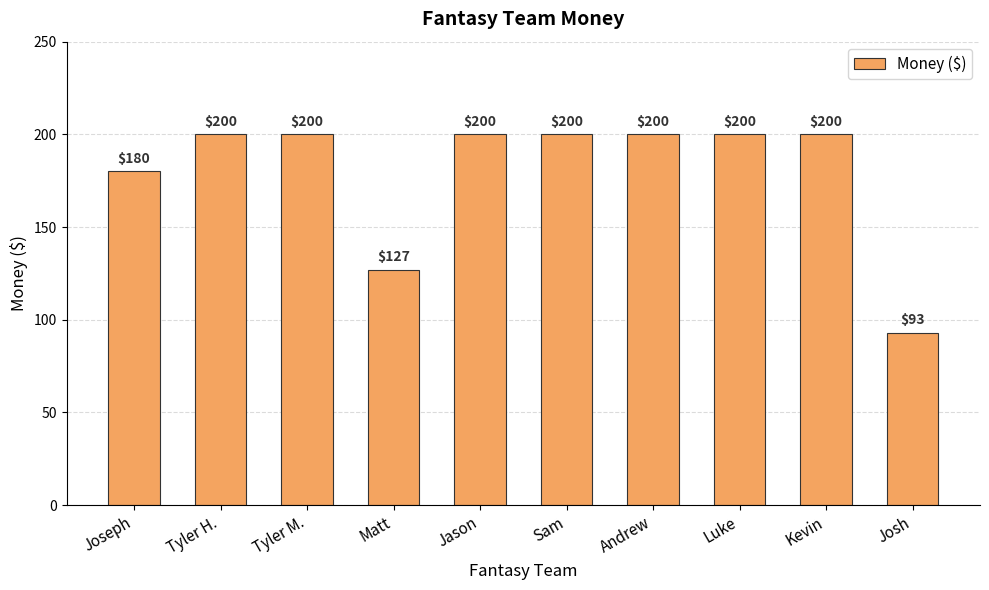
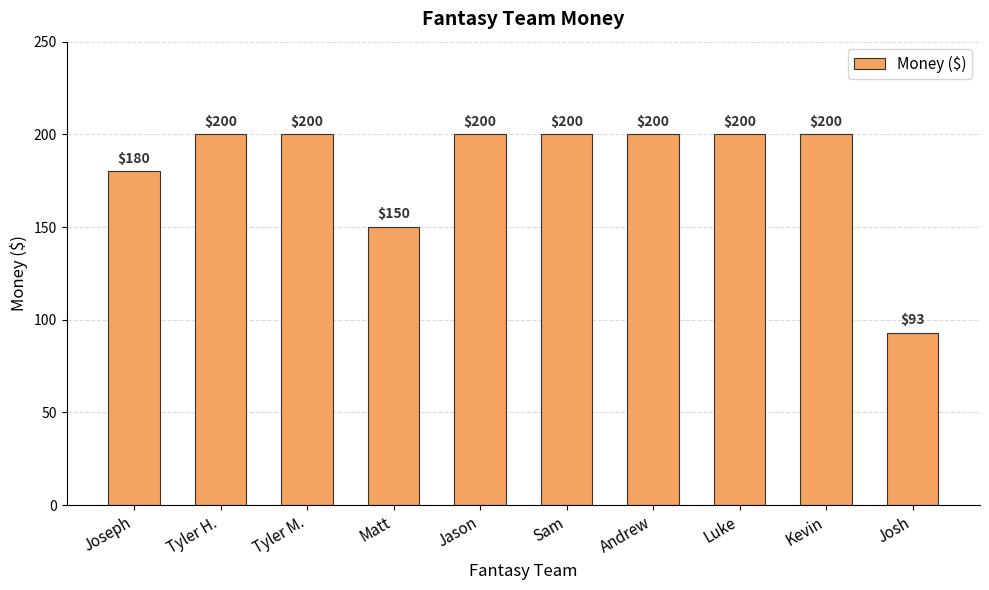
  {
    "Joseph": "$180",
    "Tyler H.": "$200",
    "Tyler M.": "$200",
-   "Matt": "$127",
+   "Matt": "$150",
    "Jason": "$200",
    "Sam": "$200",
    "Andrew": "$200",
    "Luke": "$200",
    "Kevin": "$200",
    "Josh": "$93"
  }
